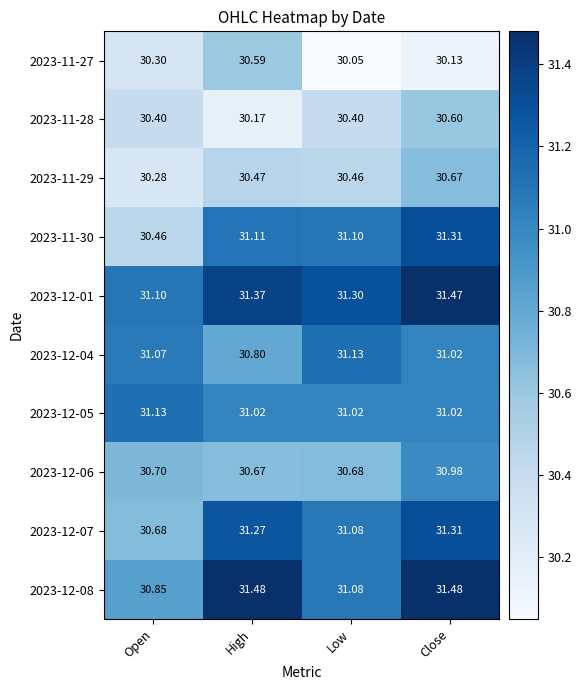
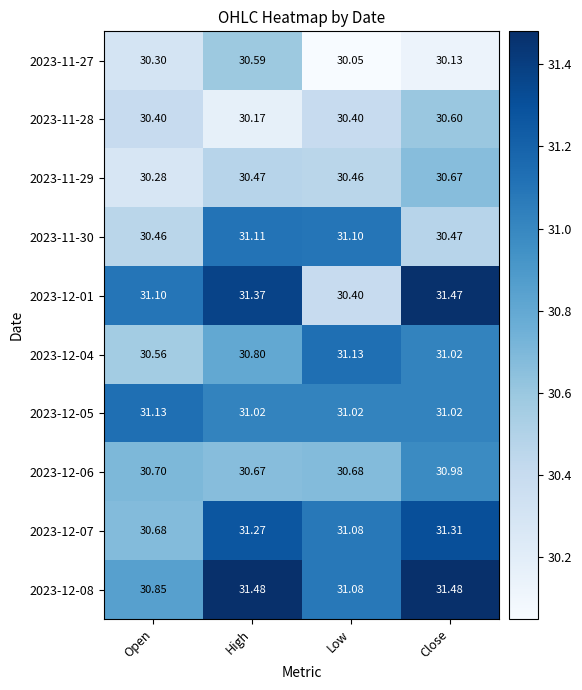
  {
    "2023-11-27": {
      "Open": 30.30,
      "High": 30.59,
      "Low": 30.05,
      "Close": 30.13
    },
    "2023-11-28": {
      "Open": 30.40,
      "High": 30.17,
      "Low": 30.40,
      "Close": 30.60
    },
    "2023-11-29": {
      "Open": 30.28,
      "High": 30.47,
      "Low": 30.46,
      "Close": 30.67
    },
    "2023-11-30": {
      "Open": 30.46,
      "High": 31.11,
      "Low": 31.10,
-     "Close": 31.31
+     "Close": 30.47
    },
    "2023-12-01": {
      "Open": 31.10,
      "High": 31.37,
-     "Low": 31.30,
+     "Low": 30.40,
      "Close": 31.47
    },
    "2023-12-04": {
-     "Open": 31.07,
+     "Open": 30.56,
      "High": 30.80,
      "Low": 31.13,
      "Close": 31.02
    },
    "2023-12-05": {
      "Open": 31.13,
      "High": 31.02,
      "Low": 31.02,
      "Close": 31.02
    },
    "2023-12-06": {
      "Open": 30.70,
      "High": 30.67,
      "Low": 30.68,
      "Close": 30.98
    },
    "2023-12-07": {
      "Open": 30.68,
      "High": 31.27,
      "Low": 31.08,
      "Close": 31.31
    },
    "2023-12-08": {
      "Open": 30.85,
      "High": 31.48,
      "Low": 31.08,
      "Close": 31.48
    }
  }
